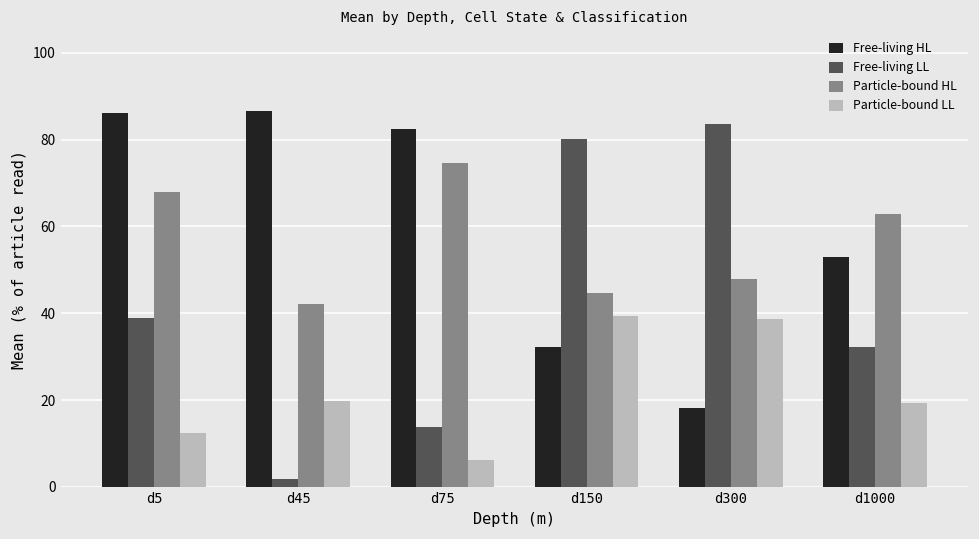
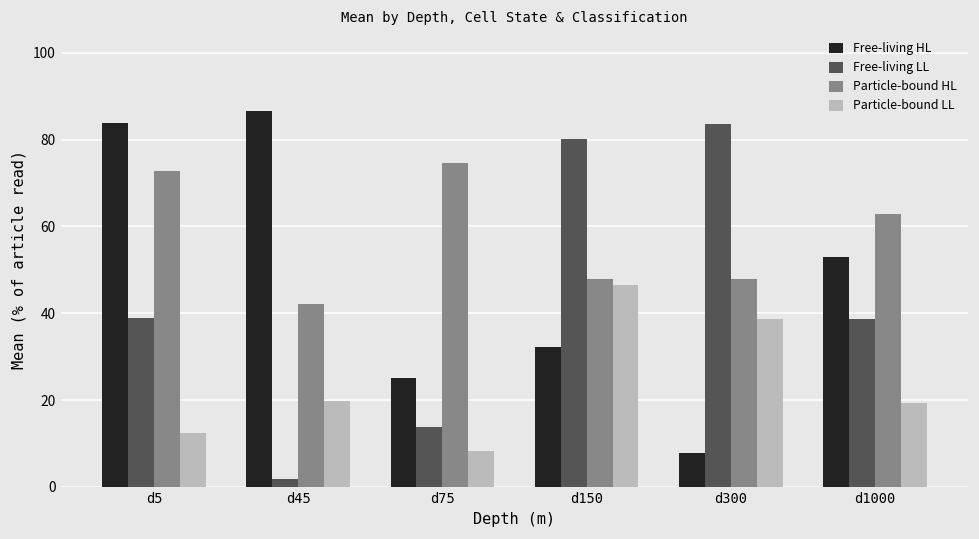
  {
    "Free-living HL": {
-     "d5": 86,
+     "d5": 84,
      "d45": 87,
-     "d75": 83,
+     "d75": 25,
      "d150": 32,
-     "d300": 18,
+     "d300": 8,
      "d1000": 53
    },
    "Free-living LL": {
      "d5": 39,
      "d45": 2,
      "d75": 14,
      "d150": 80,
      "d300": 84,
-     "d1000": 32
+     "d1000": 39
    },
    "Particle-bound HL": {
-     "d5": 68,
+     "d5": 73,
      "d45": 42,
      "d75": 75,
-     "d150": 45,
+     "d150": 48,
      "d300": 48,
      "d1000": 63
    },
    "Particle-bound LL": {
      "d5": 12,
      "d45": 20,
-     "d75": 6,
-     "d150": 39,
+     "d75": 8,
+     "d150": 46,
      "d300": 39,
      "d1000": 19
    }
  }
